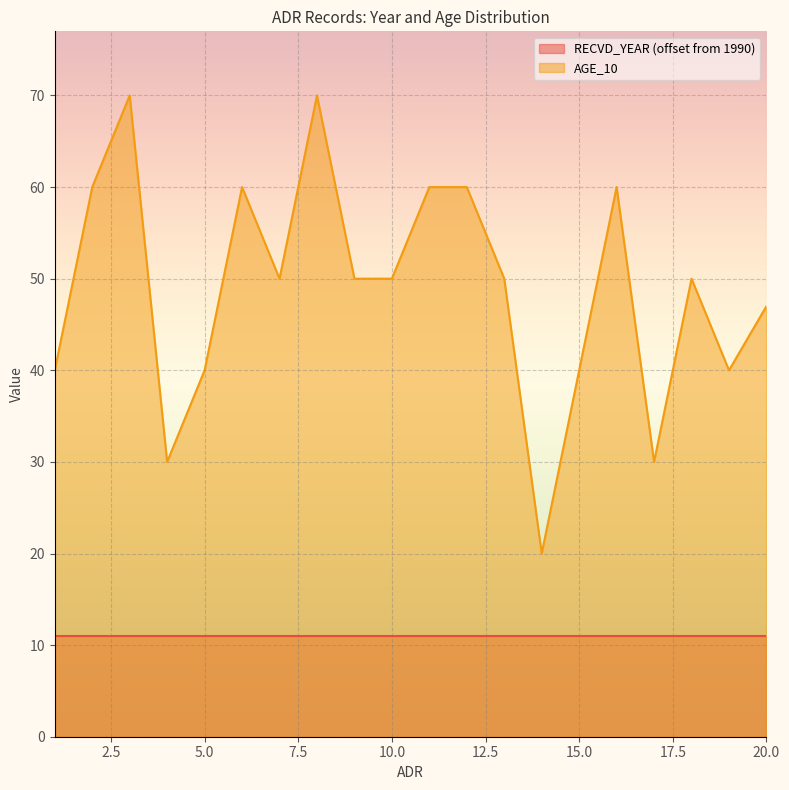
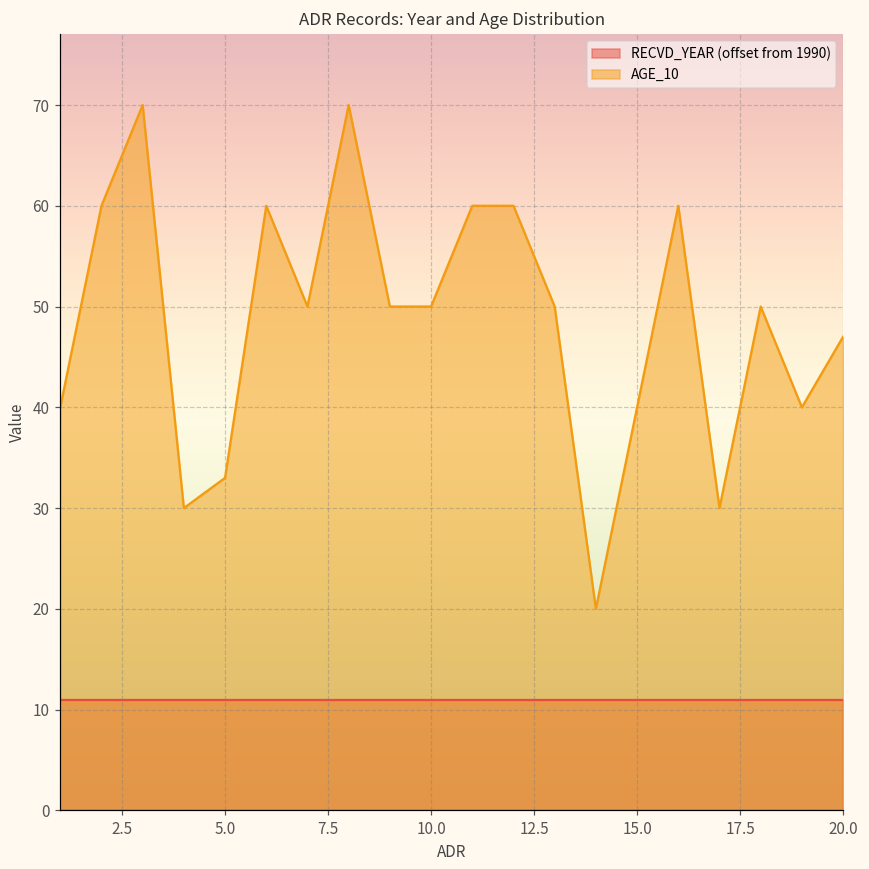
  {
    "AGE_10": {
-     "5.0": 40,
+     "5.0": 33,
      "10.0": 50,
      "15.0": 40,
      "20.0": 47
    }
  }
